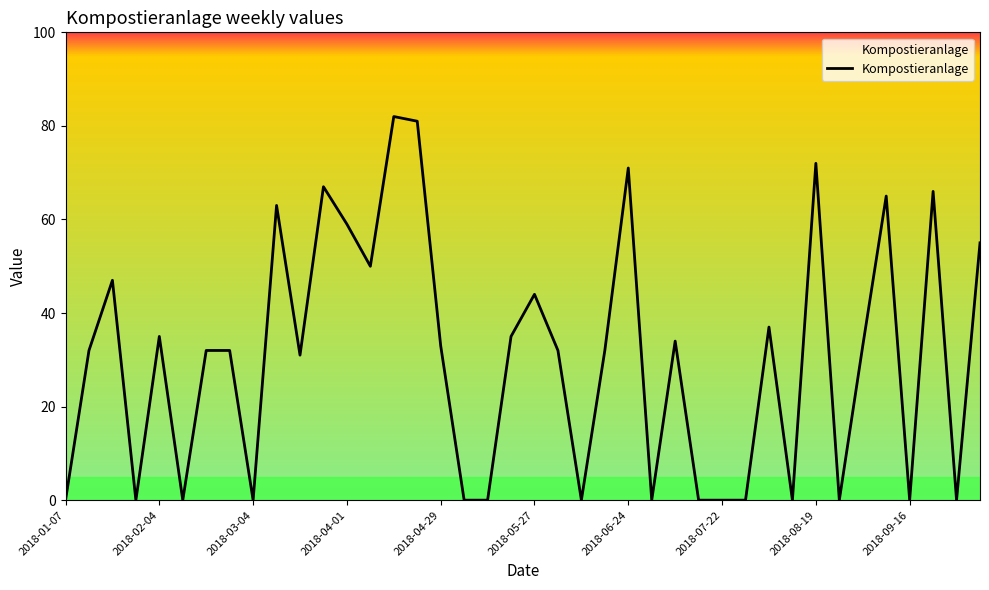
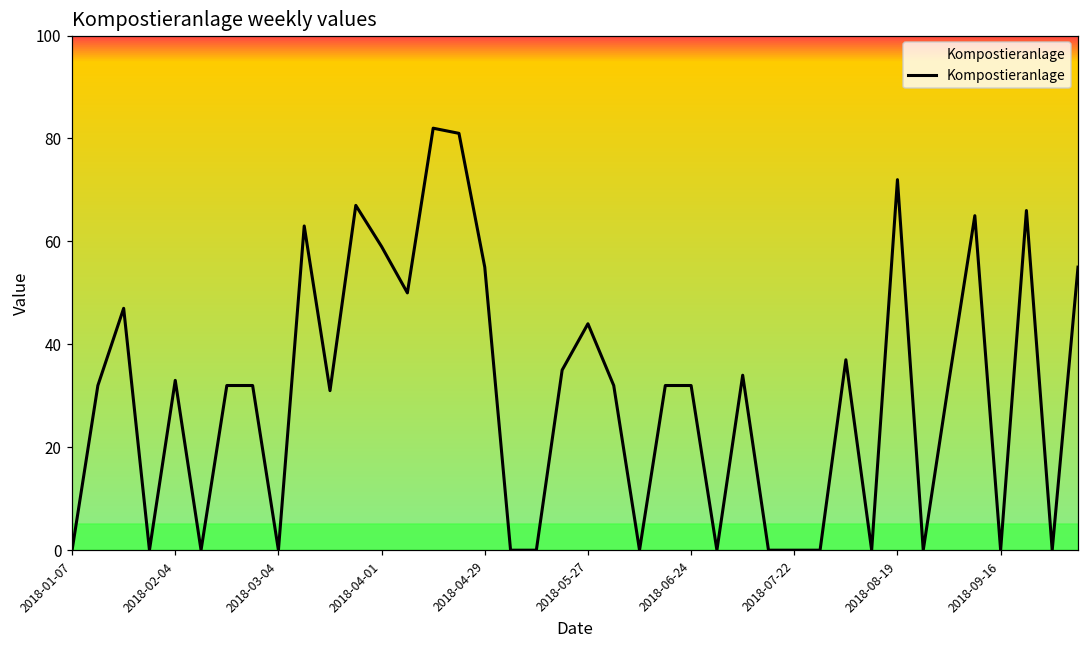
  {
-   "2018-02-04": 35,
+   "2018-02-04": 33,
    "2018-04-01": 59,
-   "2018-04-29": 33,
+   "2018-04-29": 55,
    "2018-05-27": 44,
-   "2018-06-24": 71,
+   "2018-06-24": 32,
    "2018-08-19": 72
  }
